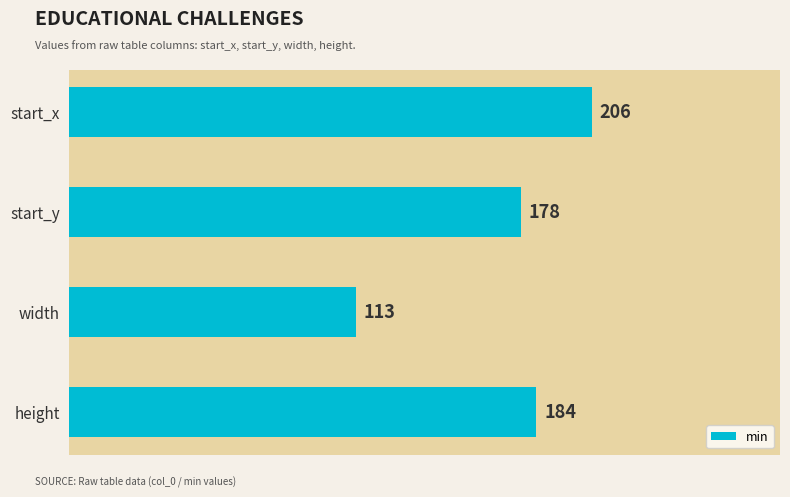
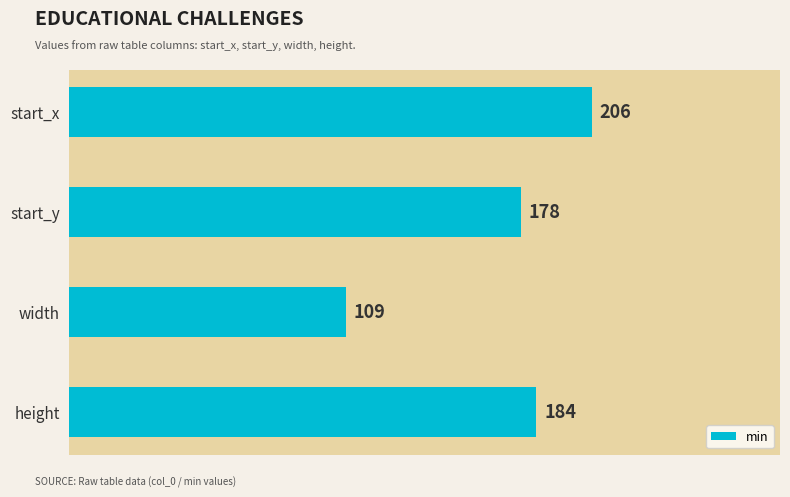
  {
    "start_x": 206,
    "start_y": 178,
-   "width": 113,
+   "width": 109,
    "height": 184
  }
